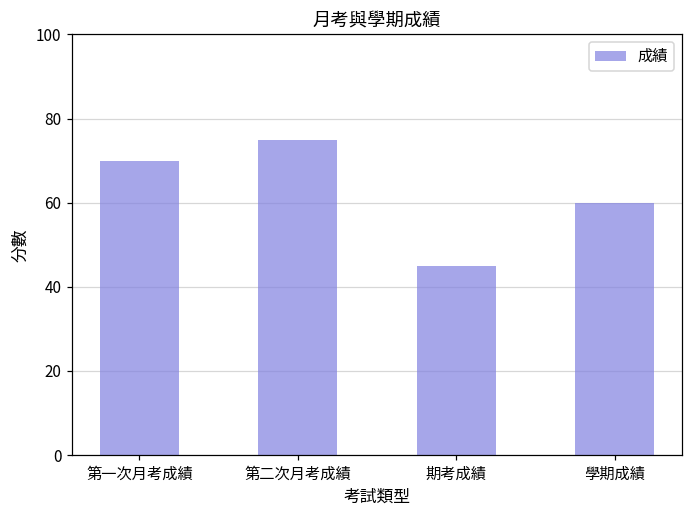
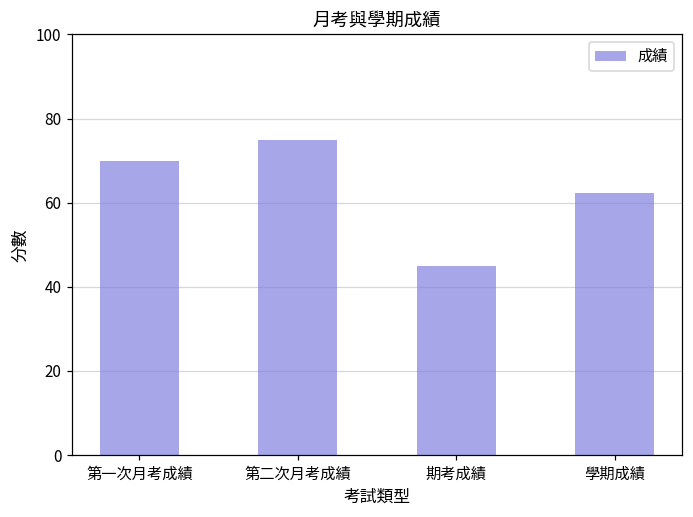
  {
    "第一次月考成績": 70,
    "第二次月考成績": 75,
    "期考成績": 45,
-   "學期成績": 60
+   "學期成績": 62
  }
